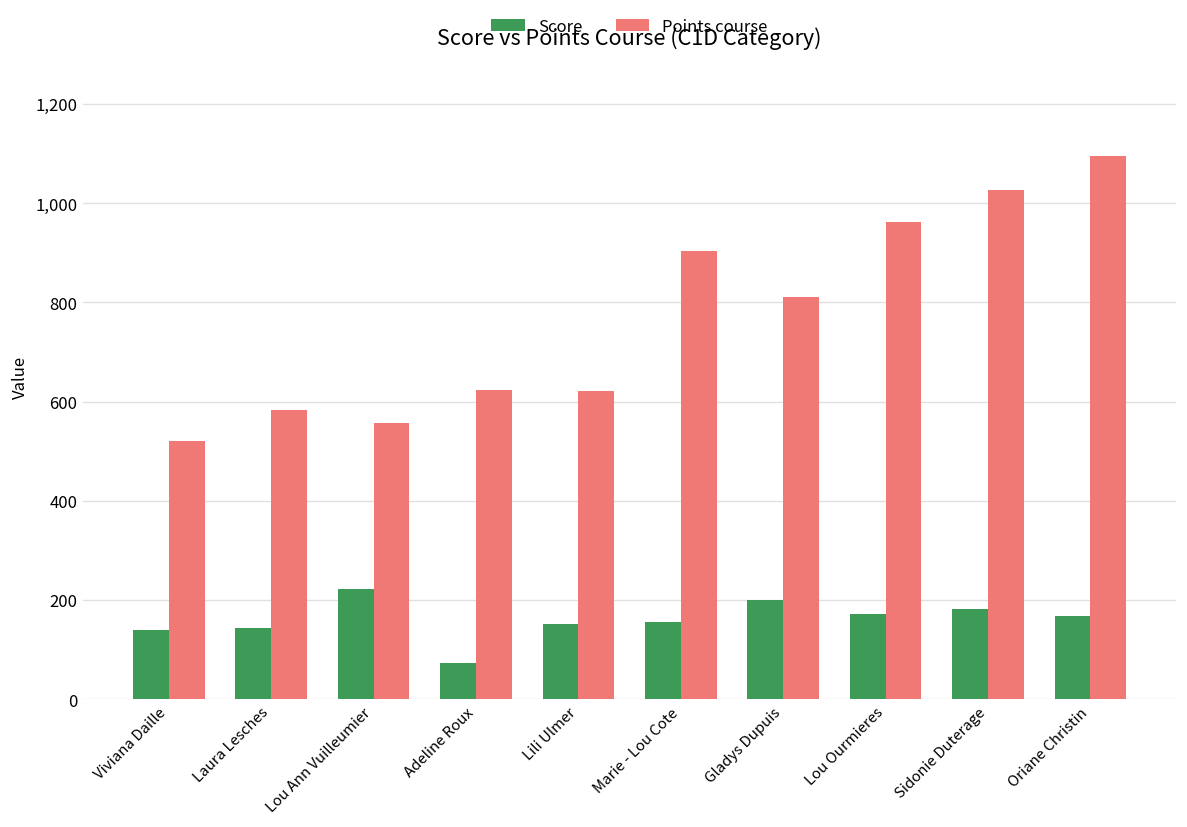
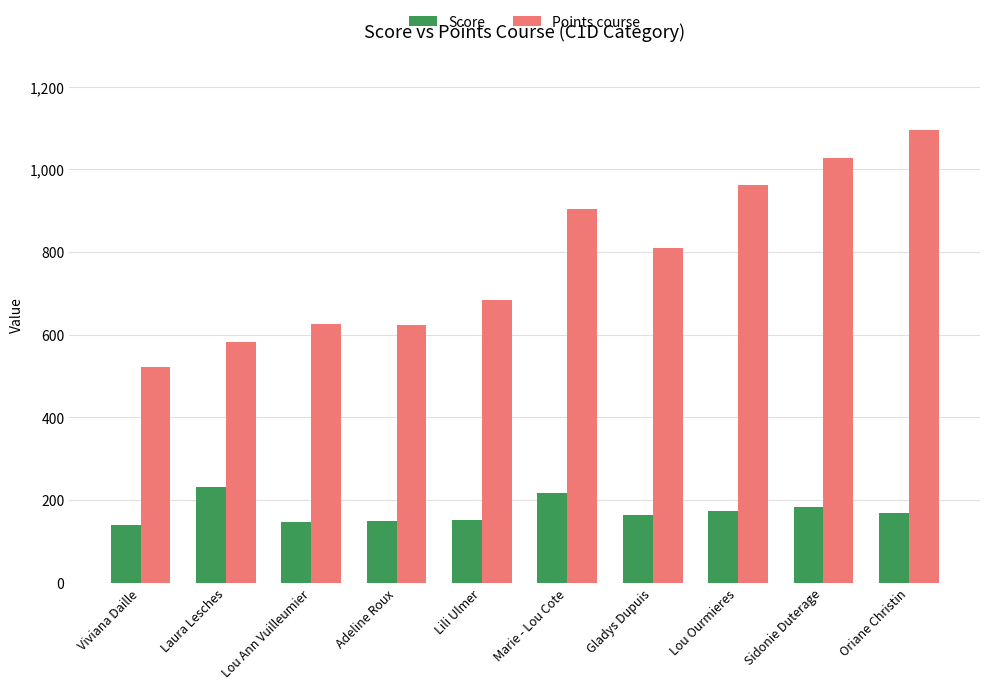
  {
    "Score": {
      "Viviana Daille": "140",
-     "Laura Lesches": "140",
-     "Lou Ann Vuilleumier": "220",
-     "Adeline Roux": "70",
+     "Laura Lesches": "230",
+     "Lou Ann Vuilleumier": "150",
+     "Adeline Roux": "150",
      "Lili Ulmer": "150",
-     "Marie - Lou Cote": "160",
-     "Gladys Dupuis": "200",
+     "Marie - Lou Cote": "220",
+     "Gladys Dupuis": "160",
      "Lou Ourmieres": "170",
      "Sidonie Duterage": "180",
      "Oriane Christin": "170"
    },
    "Points course": {
      "Viviana Daille": "520",
      "Laura Lesches": "580",
-     "Lou Ann Vuilleumier": "560",
+     "Lou Ann Vuilleumier": "620",
      "Adeline Roux": "620",
-     "Lili Ulmer": "620",
+     "Lili Ulmer": "680",
      "Marie - Lou Cote": "900",
      "Gladys Dupuis": "810",
      "Lou Ourmieres": "960",
      "Sidonie Duterage": "1,030",
      "Oriane Christin": "1,100"
    }
  }
